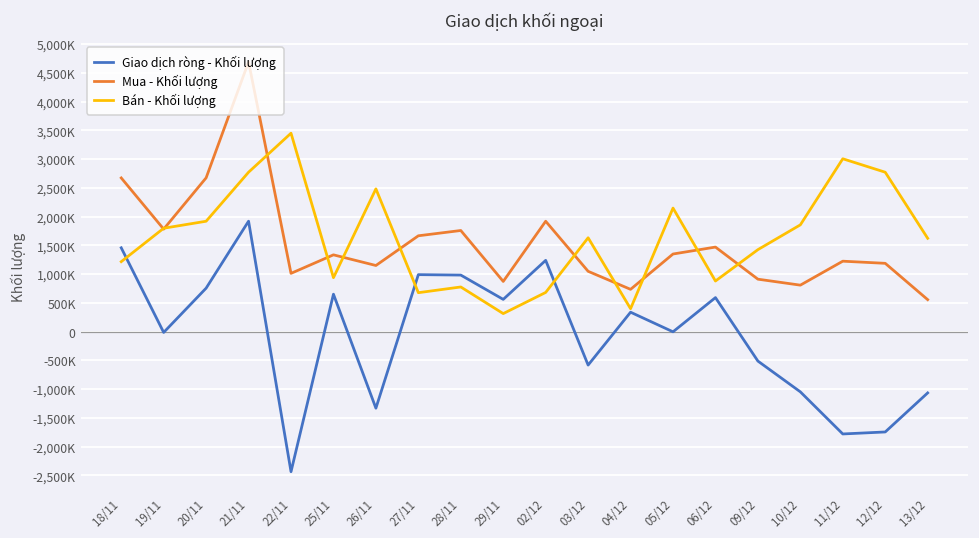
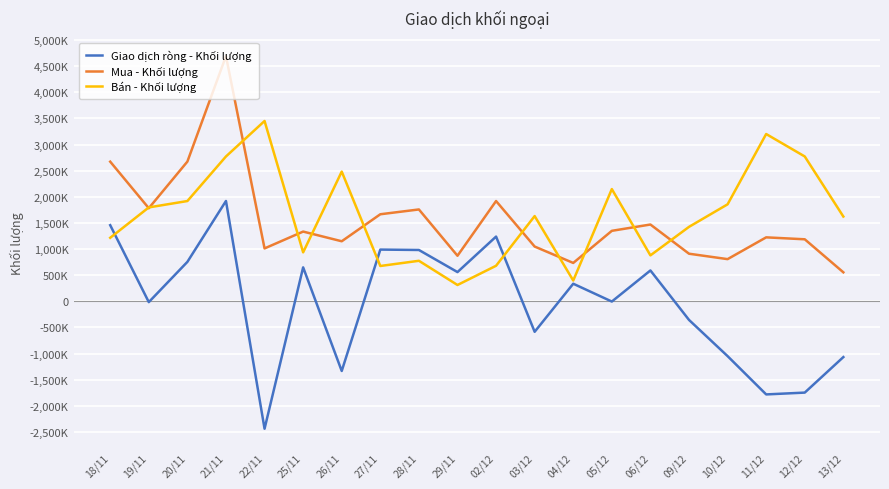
  {
    "Giao dịch ròng - Khối lượng": {
      "18/11": "1,500,000",
      "19/11": "0",
      "20/11": "800,000",
      "21/11": "1,900,000",
      "22/11": "-2,400,000",
      "25/11": "600,000",
      "26/11": "-1,300,000",
      "27/11": "1,000,000",
      "28/11": "1,000,000",
      "29/11": "600,000",
      "02/12": "1,200,000",
      "03/12": "-600,000",
      "04/12": "300,000",
      "05/12": "0",
      "06/12": "600,000",
-     "09/12": "-500,000",
+     "09/12": "-400,000",
      "10/12": "-1,000,000",
      "11/12": "-1,800,000",
      "12/12": "-1,700,000",
      "13/12": "-1,100,000"
    },
    "Mua - Khối lượng": {
      "18/11": "2,700,000",
      "20/11": "2,700,000",
      "22/11": "1,000,000",
      "25/11": "1,300,000",
      "26/11": "1,100,000",
      "27/11": "1,700,000",
      "28/11": "1,800,000",
      "29/11": "900,000",
      "02/12": "1,900,000",
      "03/12": "1,000,000",
      "04/12": "700,000",
      "05/12": "1,300,000",
      "06/12": "1,500,000",
      "09/12": "900,000",
      "10/12": "800,000",
      "11/12": "1,200,000",
      "12/12": "1,200,000",
      "13/12": "600,000"
    },
    "Bán - Khối lượng": {
      "18/11": "1,200,000",
      "20/11": "1,900,000",
      "21/11": "2,800,000",
      "22/11": "3,500,000",
      "25/11": "900,000",
      "26/11": "2,500,000",
      "27/11": "700,000",
      "28/11": "800,000",
      "29/11": "300,000",
      "02/12": "700,000",
      "03/12": "1,600,000",
      "04/12": "400,000",
      "05/12": "2,100,000",
      "06/12": "900,000",
      "09/12": "1,400,000",
      "10/12": "1,900,000",
-     "11/12": "3,000,000",
+     "11/12": "3,200,000",
      "12/12": "2,800,000",
      "13/12": "1,600,000"
    }
  }
